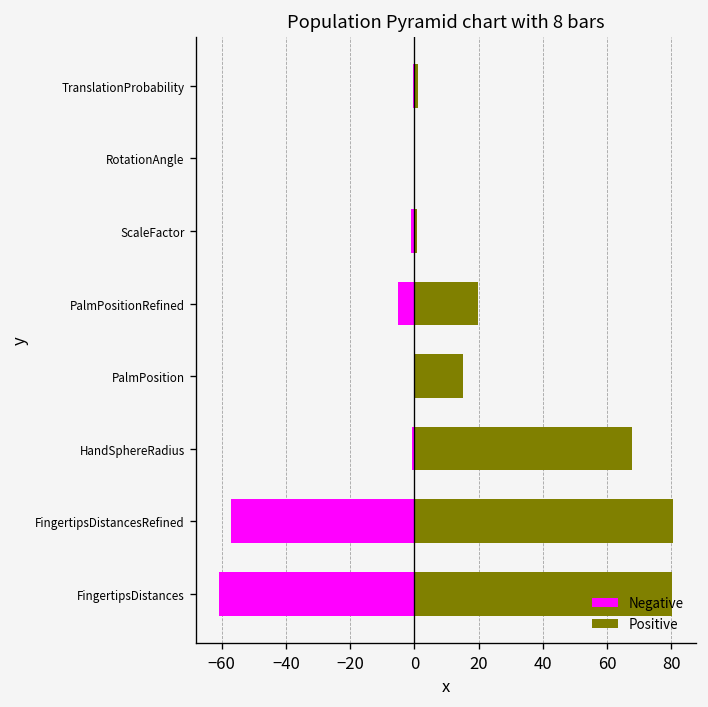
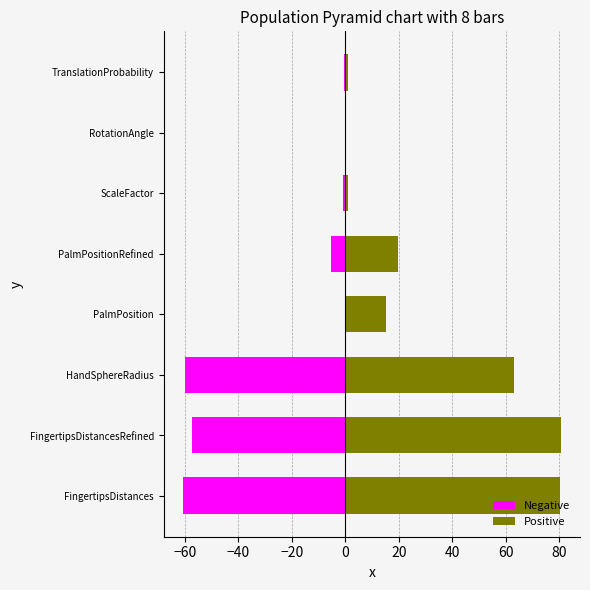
  {
    "Negative": {
      "ScaleFactor": -1,
      "PalmPositionRefined": -5,
-     "HandSphereRadius": -1,
+     "HandSphereRadius": -60,
      "FingertipsDistancesRefined": -57,
      "FingertipsDistances": -61
    },
    "Positive": {
      "TranslationProbability": 1,
      "ScaleFactor": 1,
      "PalmPositionRefined": 20,
      "PalmPosition": 15,
-     "HandSphereRadius": 68,
+     "HandSphereRadius": 63,
      "FingertipsDistancesRefined": 81,
      "FingertipsDistances": 80
    }
  }
